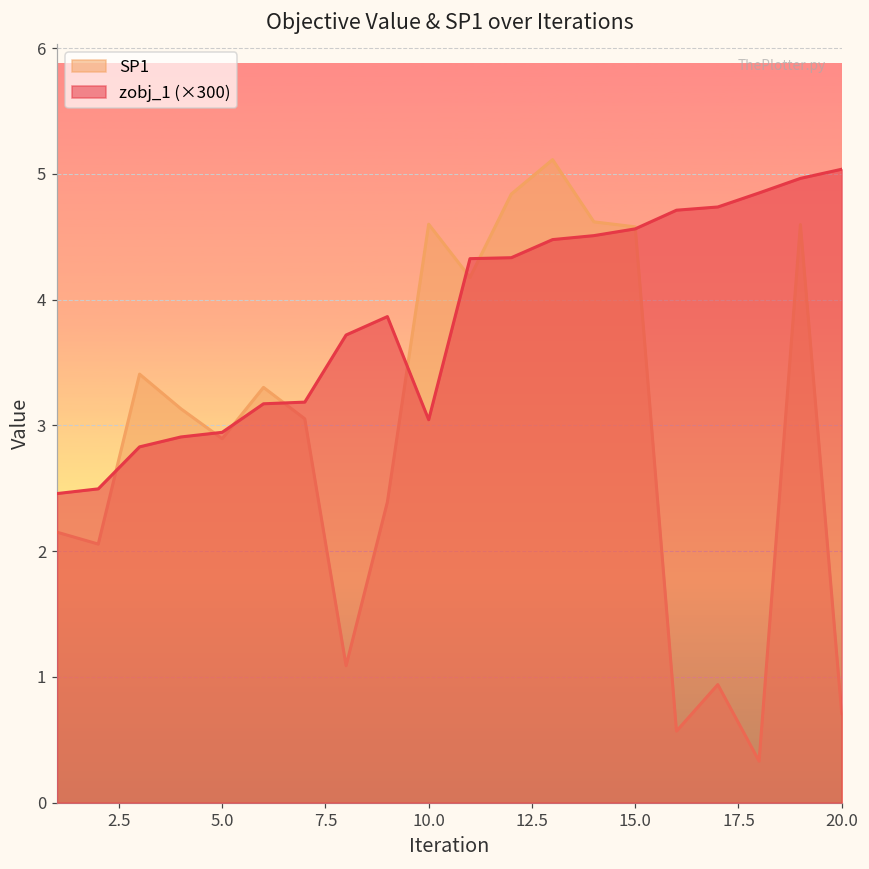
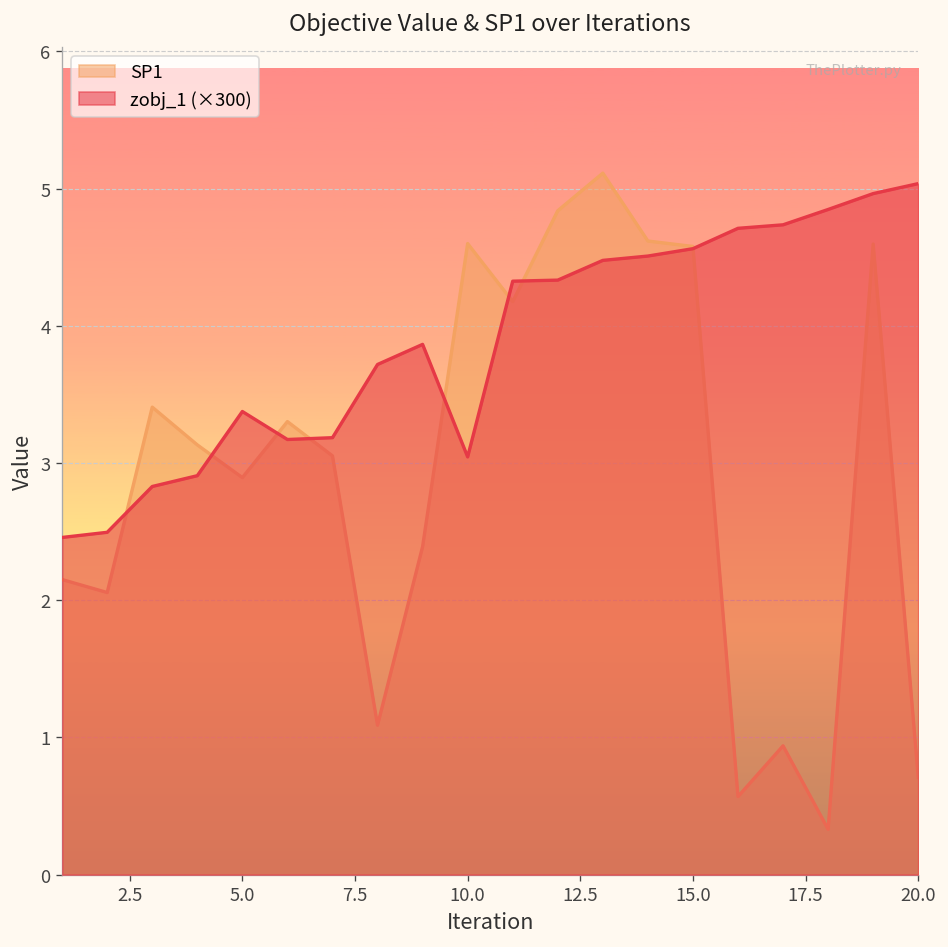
  {
    "SP1": {
      "5.0": 2.89,
      "10.0": 4.60,
      "20.0": 0.71
    },
    "zobj_1 (×300)": {
-     "5.0": 2.94,
+     "5.0": 3.38,
      "10.0": 3.04,
      "20.0": 5.04
    }
  }
